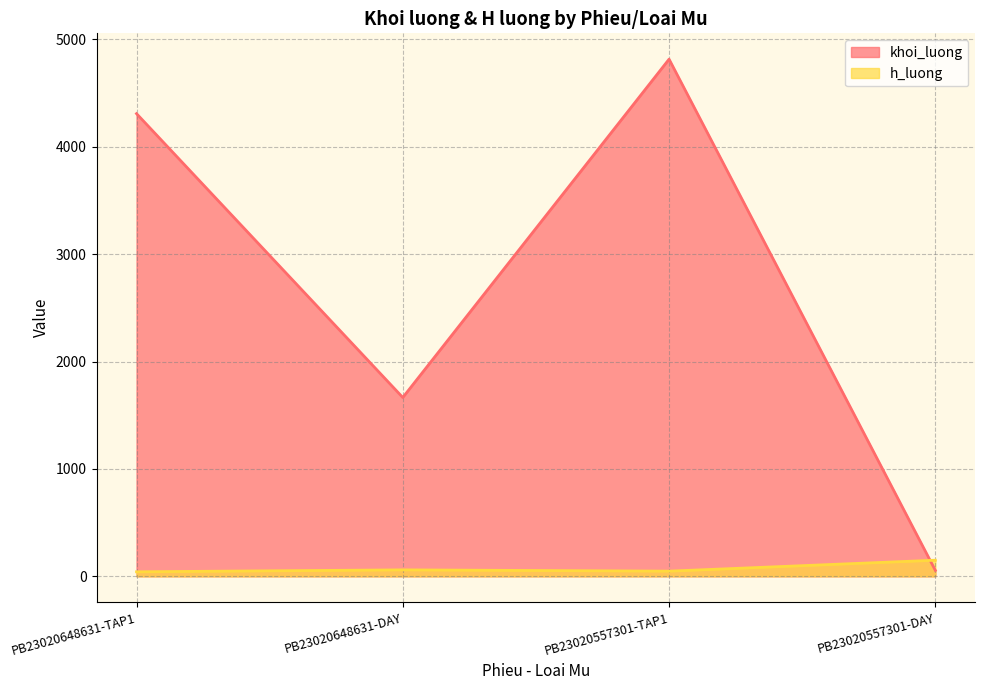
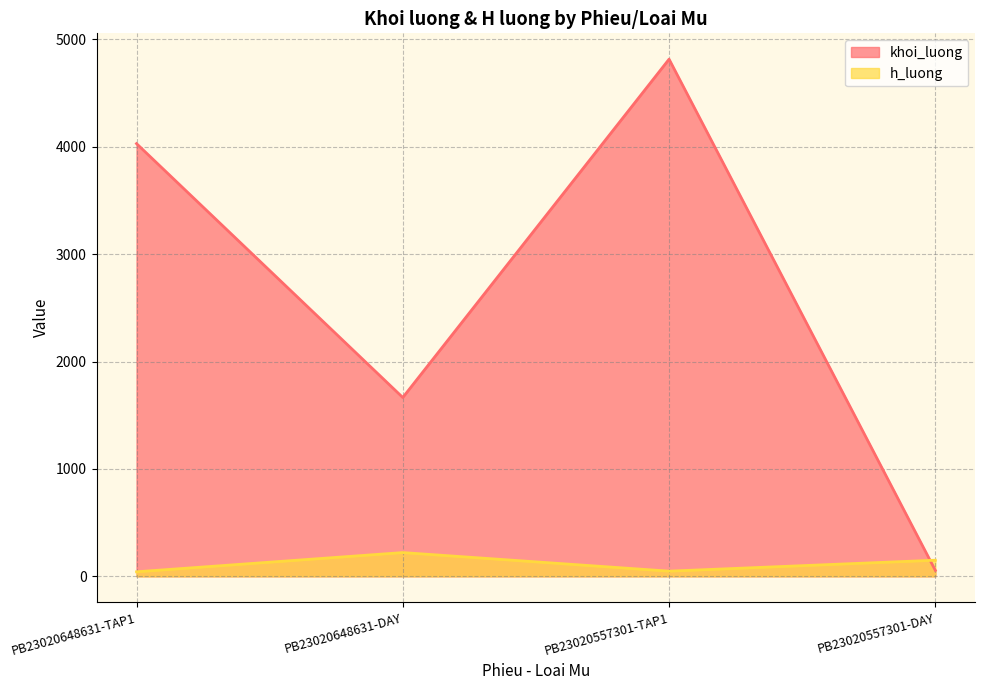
  {
    "khoi_luong": {
-     "PB23020648631-TAP1": 4310,
+     "PB23020648631-TAP1": 4030,
      "PB23020648631-DAY": 1670,
      "PB23020557301-TAP1": 4820,
      "PB23020557301-DAY": 60
    },
    "h_luong": {
      "PB23020648631-TAP1": 40,
-     "PB23020648631-DAY": 60,
+     "PB23020648631-DAY": 220,
      "PB23020557301-TAP1": 50,
      "PB23020557301-DAY": 150
    }
  }
